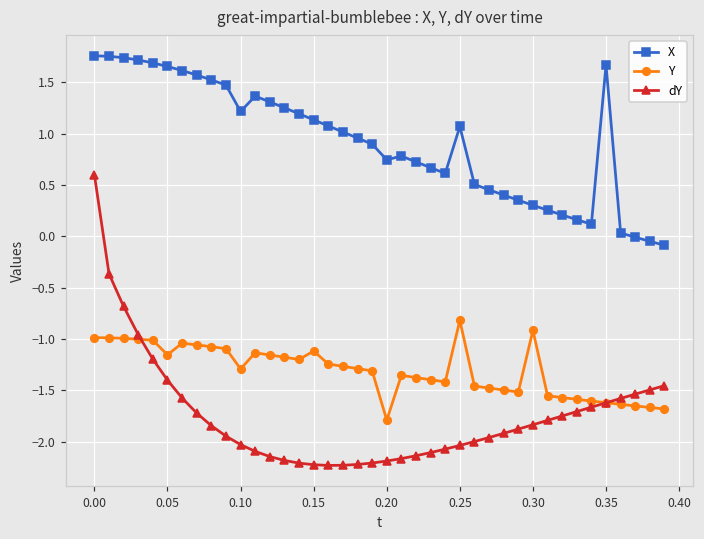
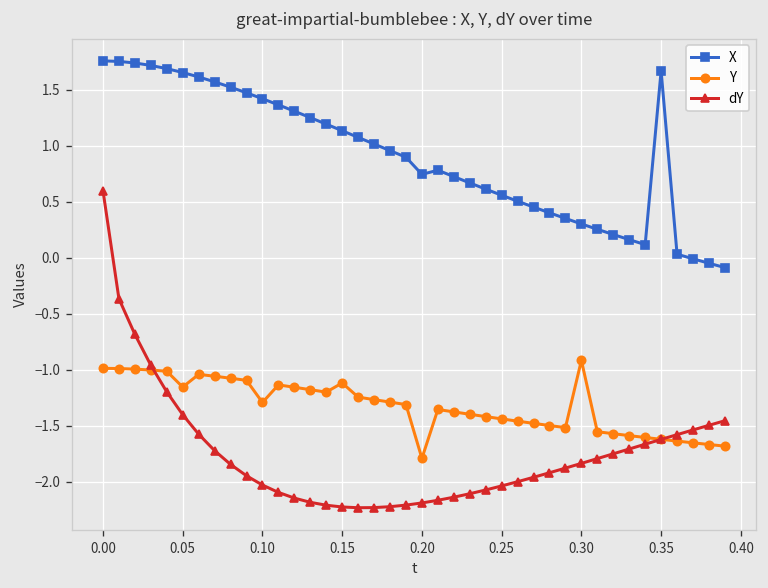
  {
    "X": {
      "0.00": 1.8,
      "0.05": 1.7,
-     "0.10": 1.2,
+     "0.10": 1.4,
      "0.15": 1.1,
      "0.20": 0.7,
-     "0.25": 1.1,
+     "0.25": 0.6,
      "0.30": 0.3,
      "0.35": 1.7
    },
    "Y": {
      "0.00": -1.0,
      "0.05": -1.2,
      "0.10": -1.3,
      "0.15": -1.1,
      "0.20": -1.8,
-     "0.25": -0.8,
+     "0.25": -1.4,
      "0.30": -0.9
    },
    "dY": {
      "0.00": 0.6,
      "0.05": -1.4,
      "0.10": -2.0,
      "0.15": -2.2,
      "0.20": -2.2,
      "0.25": -2.0,
      "0.30": -1.8
    }
  }
